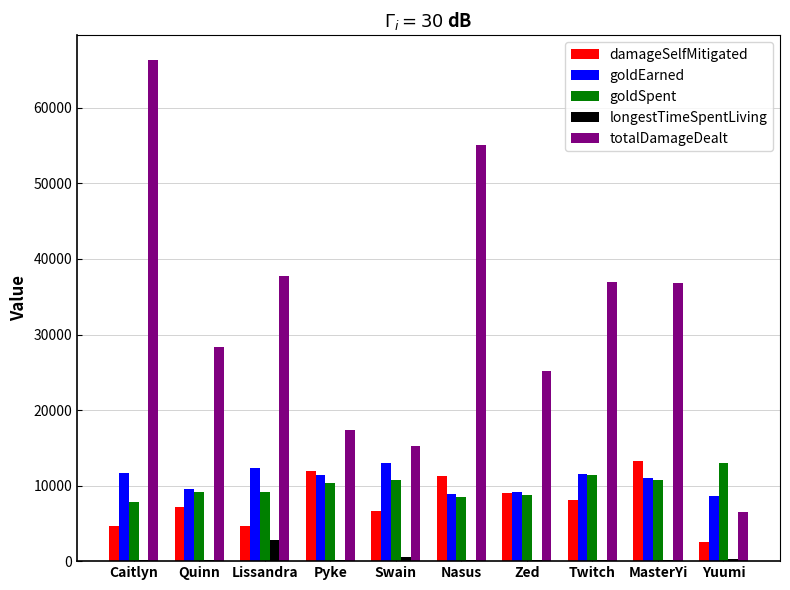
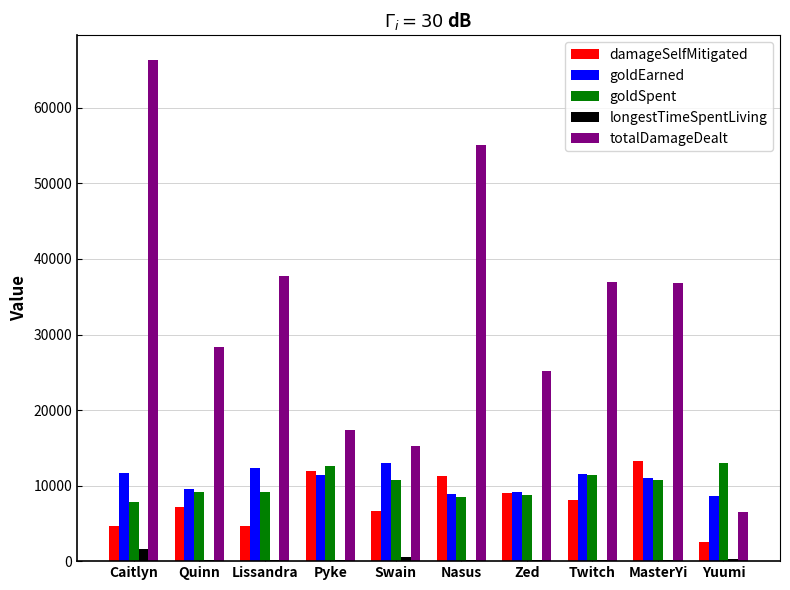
  {
    "damageSelfMitigated": {
      "Caitlyn": 5000,
      "Quinn": 7000,
      "Lissandra": 5000,
      "Pyke": 12000,
      "Swain": 7000,
      "Nasus": 11000,
      "Zed": 9000,
      "Twitch": 8000,
      "MasterYi": 13000,
      "Yuumi": 2000
    },
    "goldEarned": {
      "Caitlyn": 12000,
      "Quinn": 9000,
      "Lissandra": 12000,
      "Pyke": 11000,
      "Swain": 13000,
      "Nasus": 9000,
      "Zed": 9000,
      "Twitch": 12000,
      "MasterYi": 11000,
      "Yuumi": 9000
    },
    "goldSpent": {
      "Caitlyn": 8000,
      "Quinn": 9000,
      "Lissandra": 9000,
-     "Pyke": 10000,
+     "Pyke": 13000,
      "Swain": 11000,
      "Nasus": 9000,
      "Zed": 9000,
      "Twitch": 11000,
      "MasterYi": 11000,
      "Yuumi": 13000
    },
    "longestTimeSpentLiving": {
-     "Caitlyn": 0,
-     "Lissandra": 3000,
+     "Caitlyn": 2000,
+     "Lissandra": 0,
      "Swain": 1000
    },
    "totalDamageDealt": {
      "Caitlyn": 66000,
      "Quinn": 28000,
      "Lissandra": 38000,
      "Pyke": 17000,
      "Swain": 15000,
      "Nasus": 55000,
      "Zed": 25000,
      "Twitch": 37000,
      "MasterYi": 37000,
      "Yuumi": 7000
    }
  }
